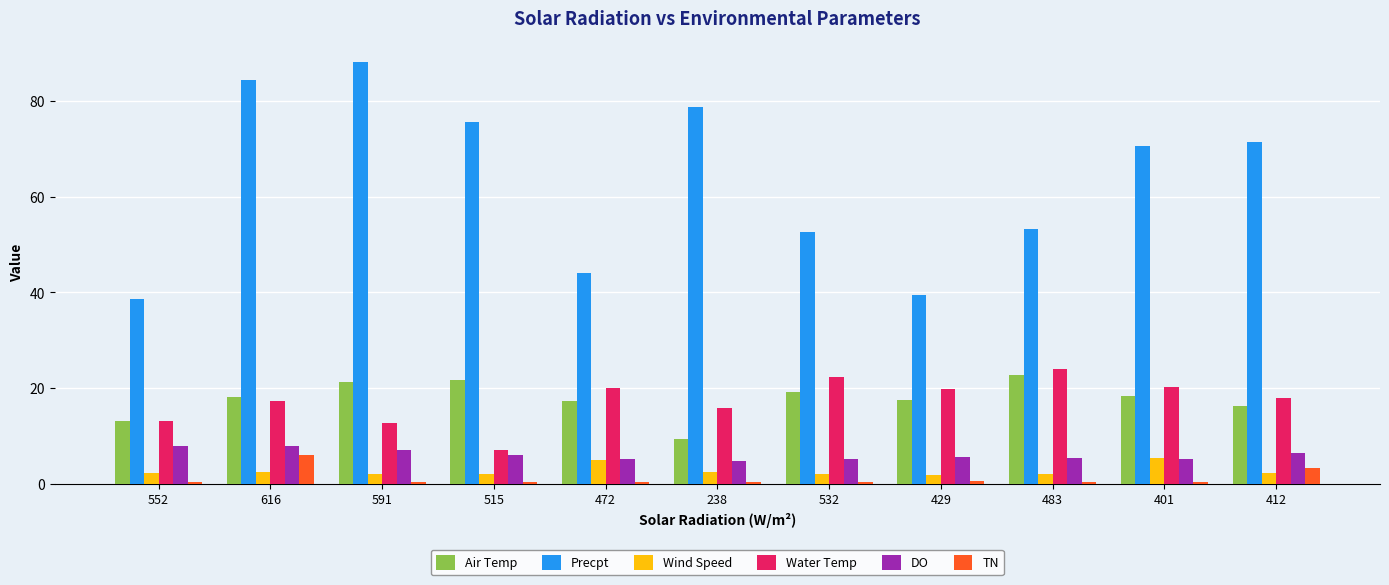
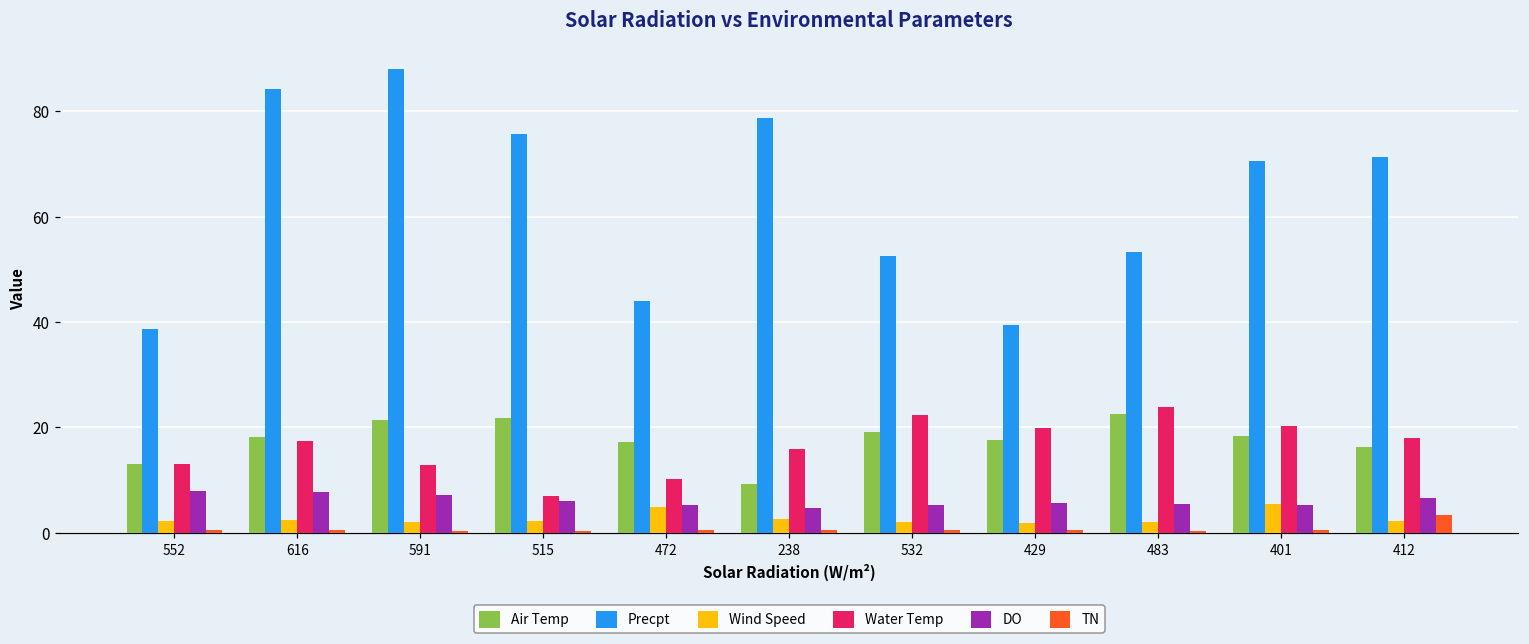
  {
    "Air Temp": {
      "552": 13,
      "616": 18,
      "591": 21,
      "515": 22,
      "472": 17,
      "238": 9,
      "532": 19,
      "429": 18,
      "483": 23,
      "401": 18,
      "412": 16
    },
    "Precpt": {
      "552": 39,
      "616": 84,
      "591": 88,
      "515": 76,
      "472": 44,
      "238": 79,
      "532": 53,
      "429": 39,
      "483": 53,
      "401": 71,
      "412": 71
    },
    "Wind Speed": {
      "552": 2,
      "616": 2,
      "591": 2,
      "515": 2,
      "472": 5,
      "238": 3,
      "532": 2,
      "429": 2,
      "483": 2,
      "401": 5,
      "412": 2
    },
    "Water Temp": {
      "552": 13,
      "616": 17,
      "591": 13,
      "515": 7,
-     "472": 20,
+     "472": 10,
      "238": 16,
      "532": 22,
      "429": 20,
      "483": 24,
      "401": 20,
      "412": 18
    },
    "DO": {
      "552": 8,
      "616": 8,
      "591": 7,
      "515": 6,
      "472": 5,
      "238": 5,
      "532": 5,
      "429": 6,
      "483": 5,
      "401": 5,
      "412": 7
    },
    "TN": {
-     "616": 6,
+     "616": 0,
      "412": 3
    }
  }
